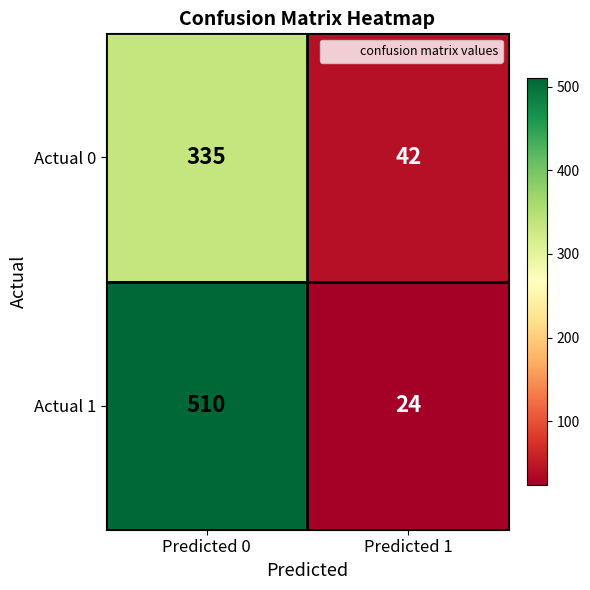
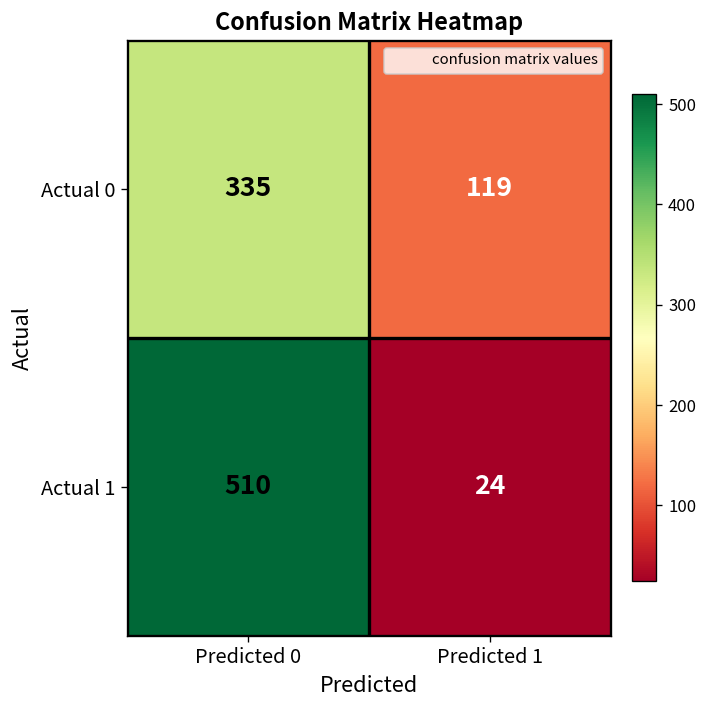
  {
    "Actual 0": {
      "Predicted 0": 335,
-     "Predicted 1": 42
+     "Predicted 1": 119
    },
    "Actual 1": {
      "Predicted 0": 510,
      "Predicted 1": 24
    }
  }
